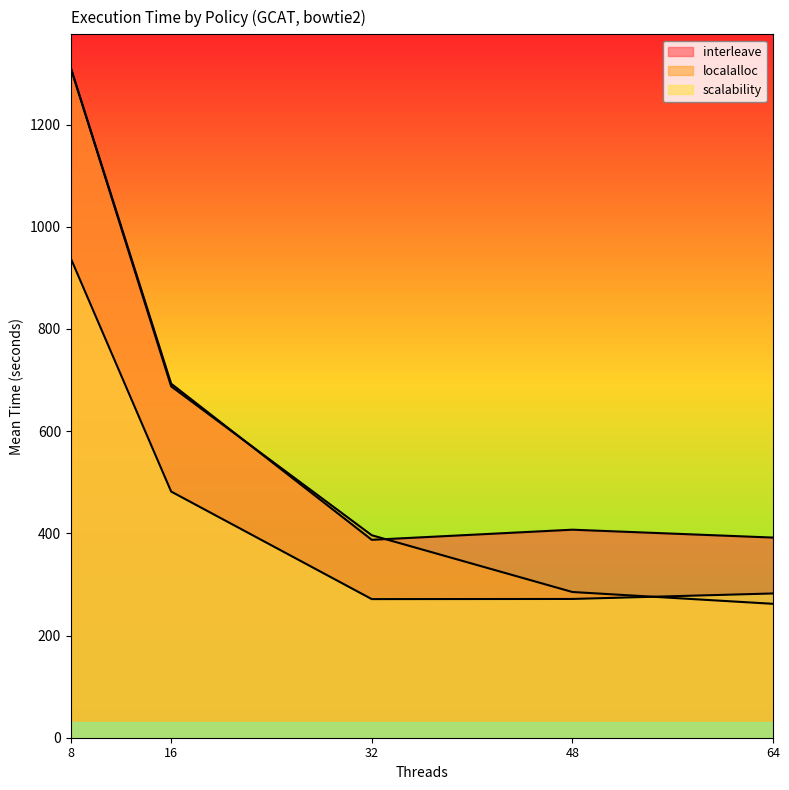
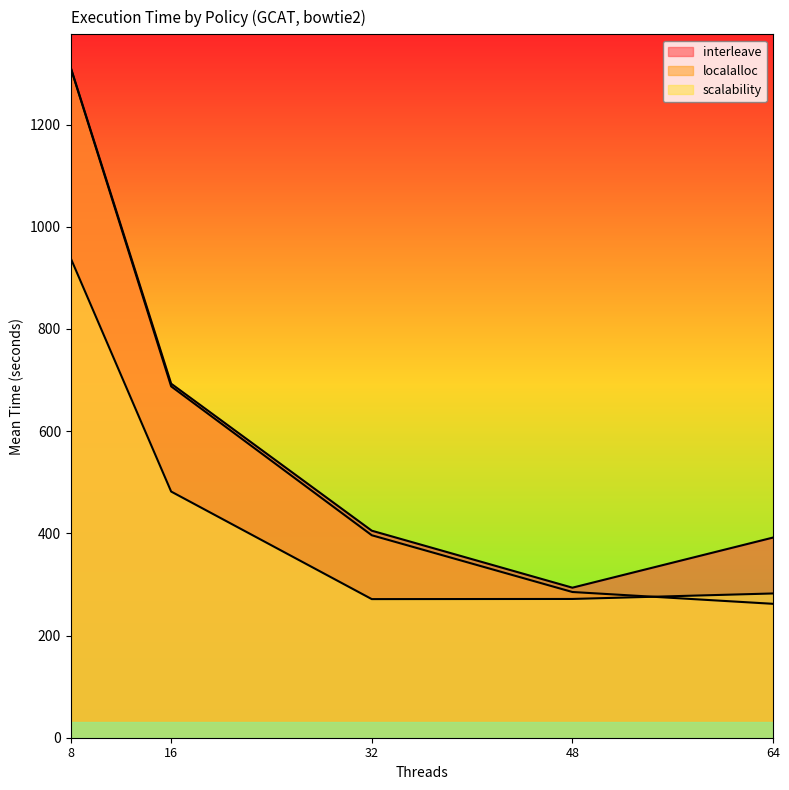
  {
    "interleave": {
      "16": 690,
-     "32": 390,
-     "48": 410,
+     "32": 410,
+     "48": 290,
      "64": 390
    }
  }
